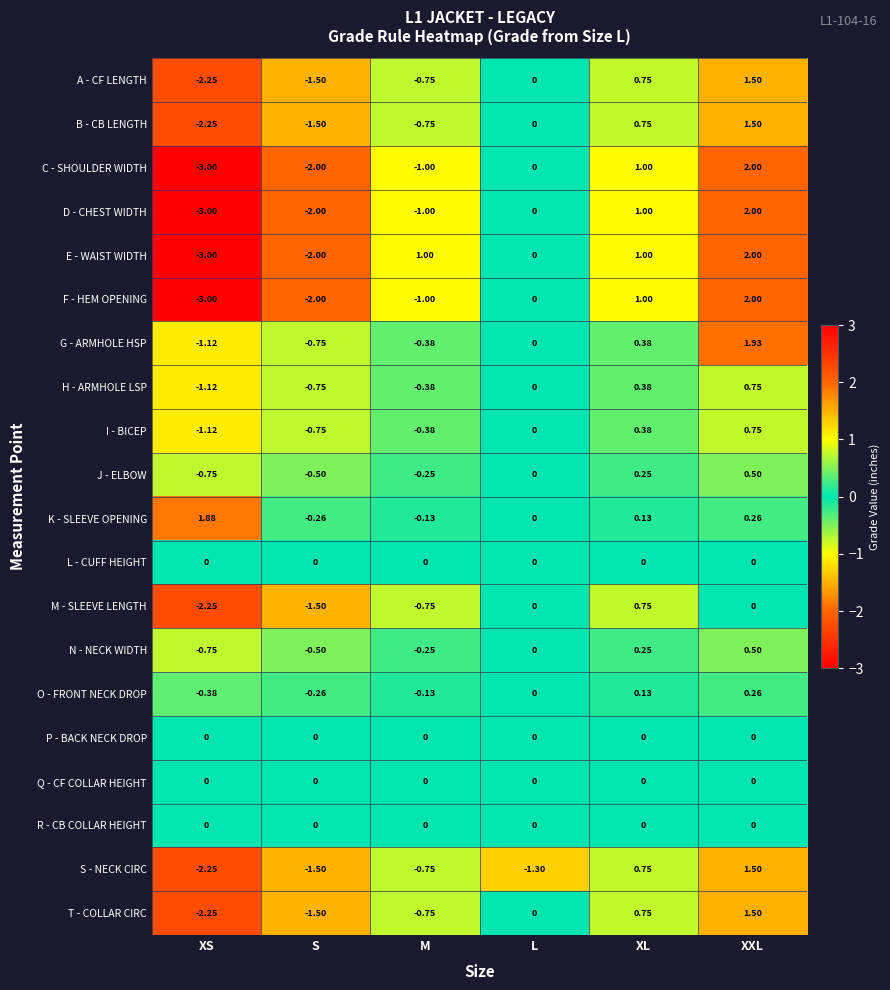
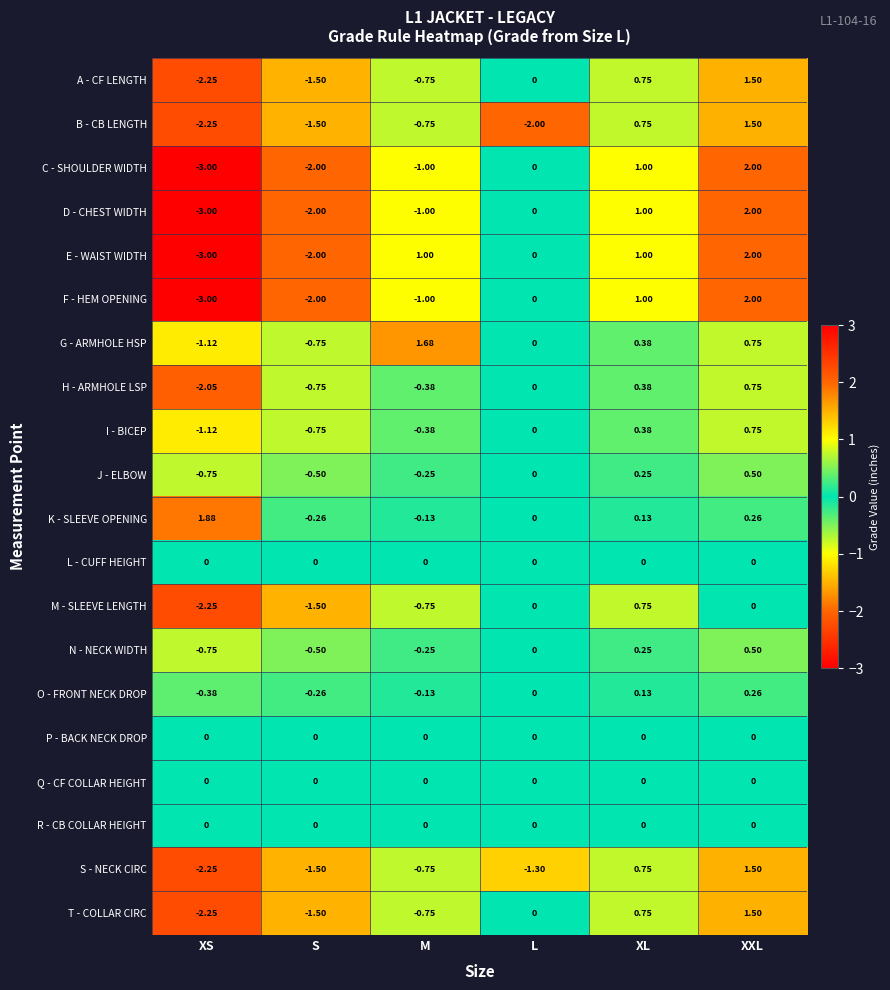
  {
    "A - CF LENGTH": {
      "XS": -2.25,
      "S": -1.50,
      "M": -0.75,
      "L": 0,
      "XL": 0.75,
      "XXL": 1.50
    },
    "B - CB LENGTH": {
      "XS": -2.25,
      "S": -1.50,
      "M": -0.75,
-     "L": 0,
+     "L": -2.00,
      "XL": 0.75,
      "XXL": 1.50
    },
    "C - SHOULDER WIDTH": {
      "XS": -3.00,
      "S": -2.00,
      "M": -1.00,
      "L": 0,
      "XL": 1.00,
      "XXL": 2.00
    },
    "D - CHEST WIDTH": {
      "XS": -3.00,
      "S": -2.00,
      "M": -1.00,
      "L": 0,
      "XL": 1.00,
      "XXL": 2.00
    },
    "E - WAIST WIDTH": {
      "XS": -3.00,
      "S": -2.00,
      "M": 1.00,
      "L": 0,
      "XL": 1.00,
      "XXL": 2.00
    },
    "F - HEM OPENING": {
      "XS": -3.00,
      "S": -2.00,
      "M": -1.00,
      "L": 0,
      "XL": 1.00,
      "XXL": 2.00
    },
    "G - ARMHOLE HSP": {
      "XS": -1.12,
      "S": -0.75,
-     "M": -0.38,
+     "M": 1.68,
      "L": 0,
      "XL": 0.38,
-     "XXL": 1.93
+     "XXL": 0.75
    },
    "H - ARMHOLE LSP": {
-     "XS": -1.12,
+     "XS": -2.05,
      "S": -0.75,
      "M": -0.38,
      "L": 0,
      "XL": 0.38,
      "XXL": 0.75
    },
    "I - BICEP": {
      "XS": -1.12,
      "S": -0.75,
      "M": -0.38,
      "L": 0,
      "XL": 0.38,
      "XXL": 0.75
    },
    "J - ELBOW": {
      "XS": -0.75,
      "S": -0.50,
      "M": -0.25,
      "L": 0,
      "XL": 0.25,
      "XXL": 0.50
    },
    "K - SLEEVE OPENING": {
      "XS": 1.88,
      "S": -0.26,
      "M": -0.13,
      "L": 0,
      "XL": 0.13,
      "XXL": 0.26
    },
    "L - CUFF HEIGHT": {
      "XS": 0,
      "S": 0,
      "M": 0,
      "L": 0,
      "XL": 0,
      "XXL": 0
    },
    "M - SLEEVE LENGTH": {
      "XS": -2.25,
      "S": -1.50,
      "M": -0.75,
      "L": 0,
      "XL": 0.75,
      "XXL": 0
    },
    "N - NECK WIDTH": {
      "XS": -0.75,
      "S": -0.50,
      "M": -0.25,
      "L": 0,
      "XL": 0.25,
      "XXL": 0.50
    },
    "O - FRONT NECK DROP": {
      "XS": -0.38,
      "S": -0.26,
      "M": -0.13,
      "L": 0,
      "XL": 0.13,
      "XXL": 0.26
    },
    "P - BACK NECK DROP": {
      "XS": 0,
      "S": 0,
      "M": 0,
      "L": 0,
      "XL": 0,
      "XXL": 0
    },
    "Q - CF COLLAR HEIGHT": {
      "XS": 0,
      "S": 0,
      "M": 0,
      "L": 0,
      "XL": 0,
      "XXL": 0
    },
    "R - CB COLLAR HEIGHT": {
      "XS": 0,
      "S": 0,
      "M": 0,
      "L": 0,
      "XL": 0,
      "XXL": 0
    },
    "S - NECK CIRC": {
      "XS": -2.25,
      "S": -1.50,
      "M": -0.75,
      "L": -1.30,
      "XL": 0.75,
      "XXL": 1.50
    },
    "T - COLLAR CIRC": {
      "XS": -2.25,
      "S": -1.50,
      "M": -0.75,
      "L": 0,
      "XL": 0.75,
      "XXL": 1.50
    }
  }
